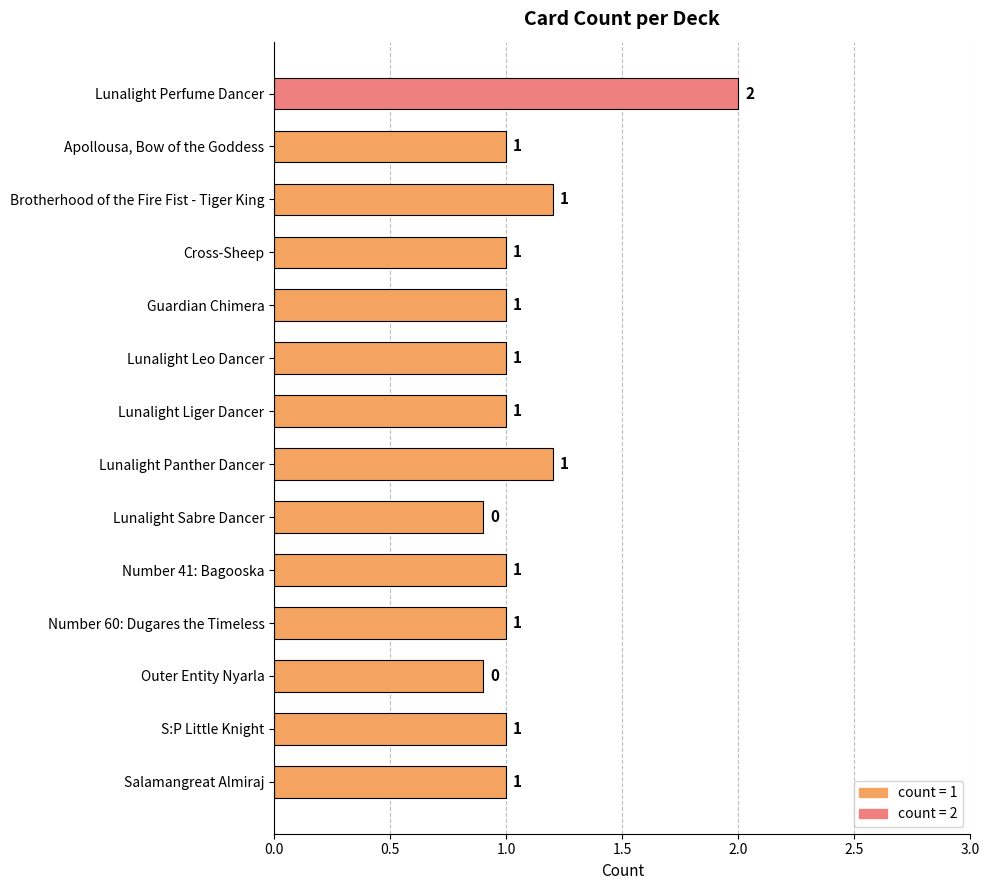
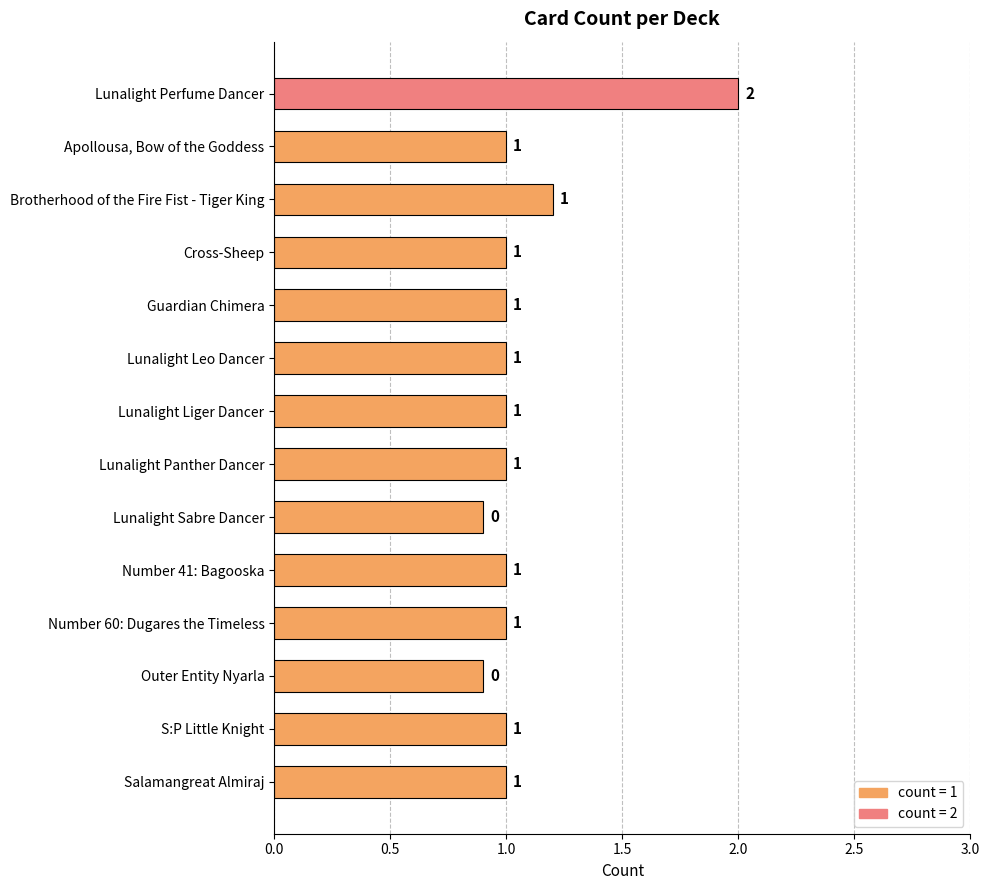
  {
-   "Lunalight Panther Dancer": 1.2
+   "Lunalight Panther Dancer": 1.0
  }
